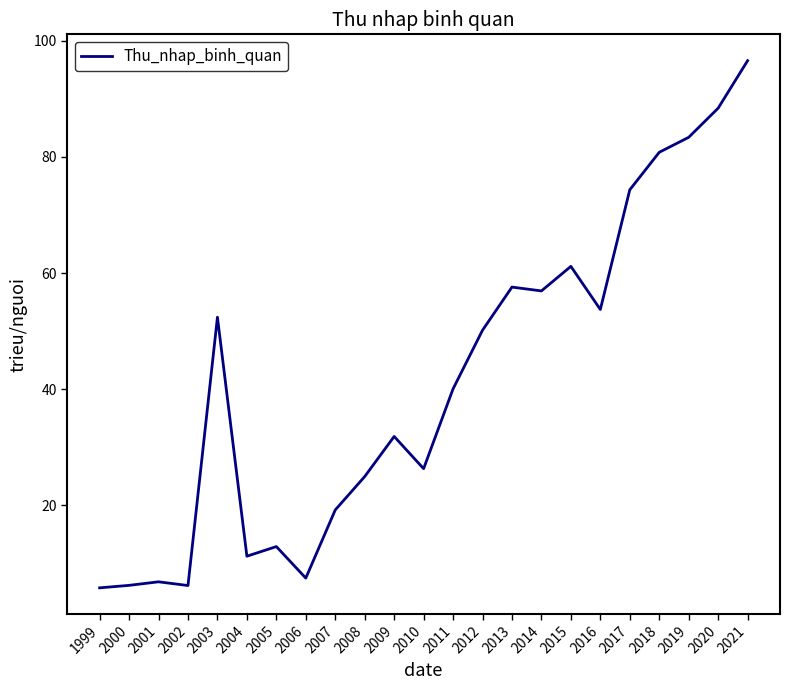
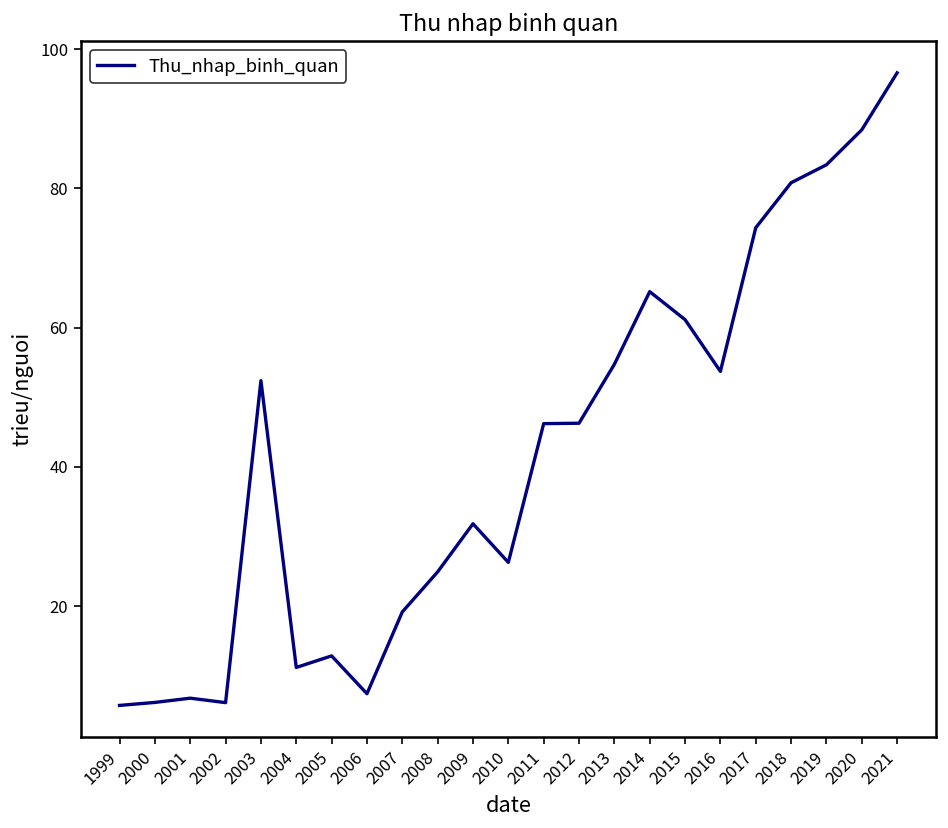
  {
    "1999": 6,
    "2000": 6,
    "2001": 7,
    "2002": 6,
    "2003": 52,
    "2004": 11,
    "2005": 13,
    "2006": 7,
    "2007": 19,
    "2008": 25,
    "2009": 32,
    "2010": 26,
-   "2011": 40,
-   "2012": 50,
-   "2013": 58,
-   "2014": 57,
+   "2011": 46,
+   "2012": 46,
+   "2013": 55,
+   "2014": 65,
    "2015": 61,
    "2016": 54,
    "2017": 74,
    "2018": 81,
    "2019": 83,
    "2020": 88,
    "2021": 97
  }
